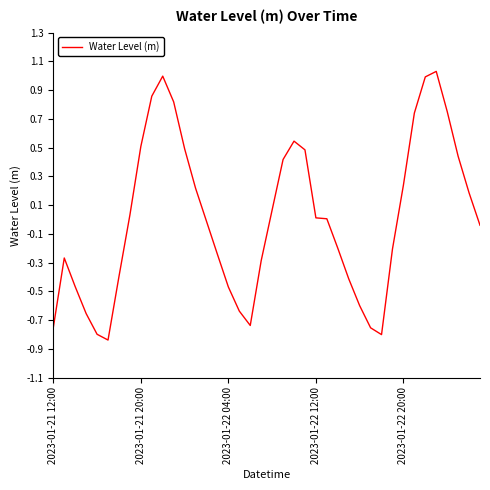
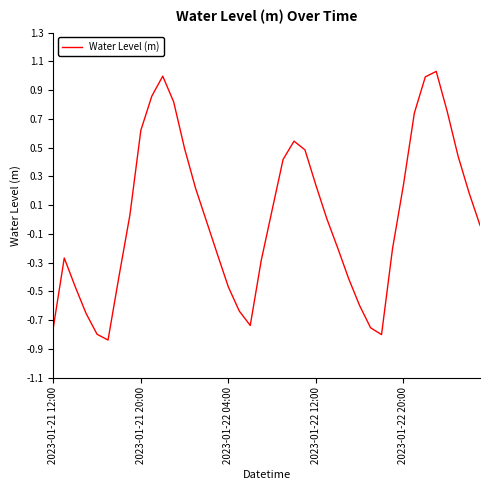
  {
    "2023-01-21 12:00": -0.75,
-   "2023-01-21 20:00": 0.51,
+   "2023-01-21 20:00": 0.62,
    "2023-01-22 04:00": -0.47,
-   "2023-01-22 12:00": 0.01,
+   "2023-01-22 12:00": 0.24,
    "2023-01-22 20:00": 0.24
  }
